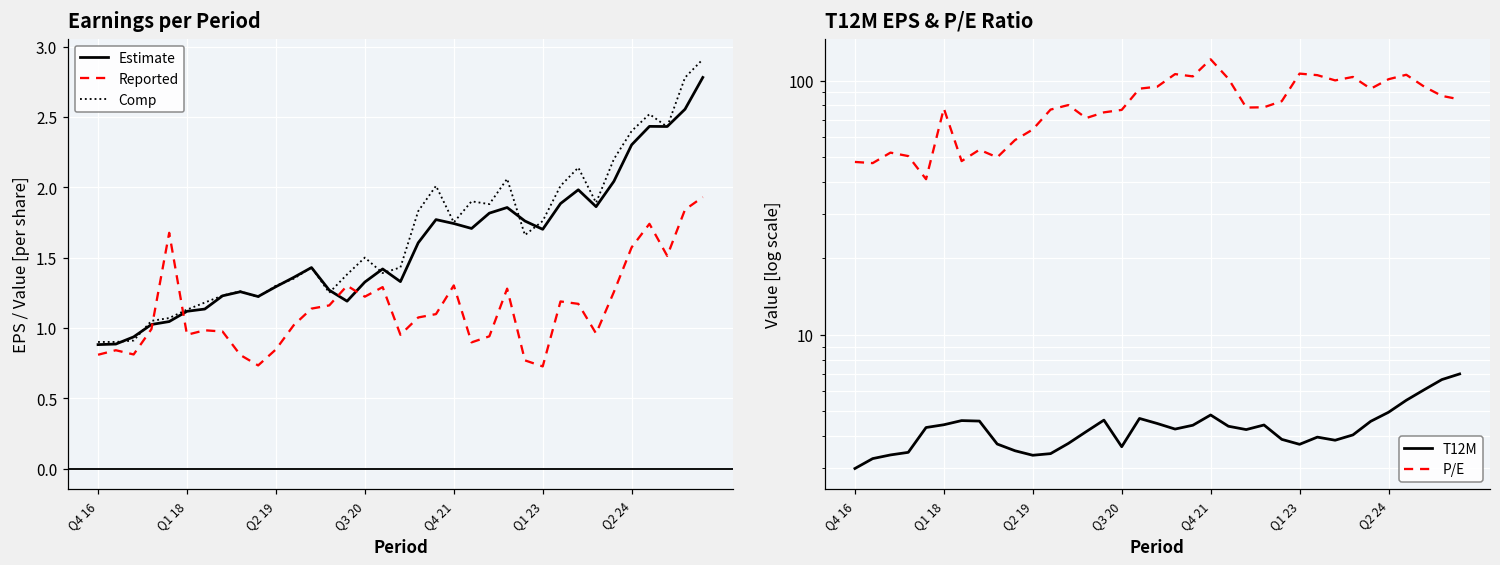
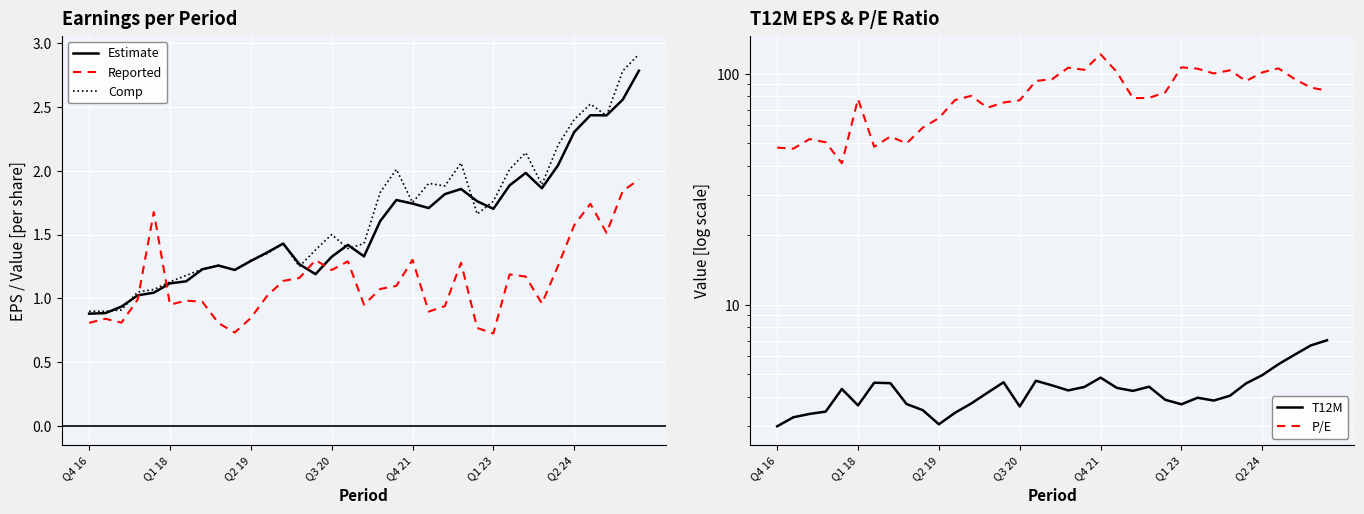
  {
    "Earnings per Period": {
      "Reported": {
        "Q4 16": 0.81,
        "Q1 18": 0.95,
        "Q2 19": 0.85,
        "Q3 20": 1.22,
        "Q4 21": 1.30,
        "Q1 23": 0.73,
        "Q2 24": 1.57
      }
    },
    "T12M EPS & P/E Ratio": {
      "T12M": {
        "Q4 16": 3.0,
-       "Q1 18": 4.4,
-       "Q2 19": 3.4,
+       "Q1 18": 3.7,
+       "Q2 19": 3.0,
        "Q3 20": 3.6,
        "Q4 21": 4.8,
        "Q1 23": 3.7,
        "Q2 24": 5.0
      },
      "P/E": {
        "Q4 16": 48,
        "Q1 18": 78,
        "Q2 19": 64,
        "Q3 20": 77,
        "Q4 21": 120,
        "Q1 23": 110,
        "Q2 24": 100
      }
    }
  }
